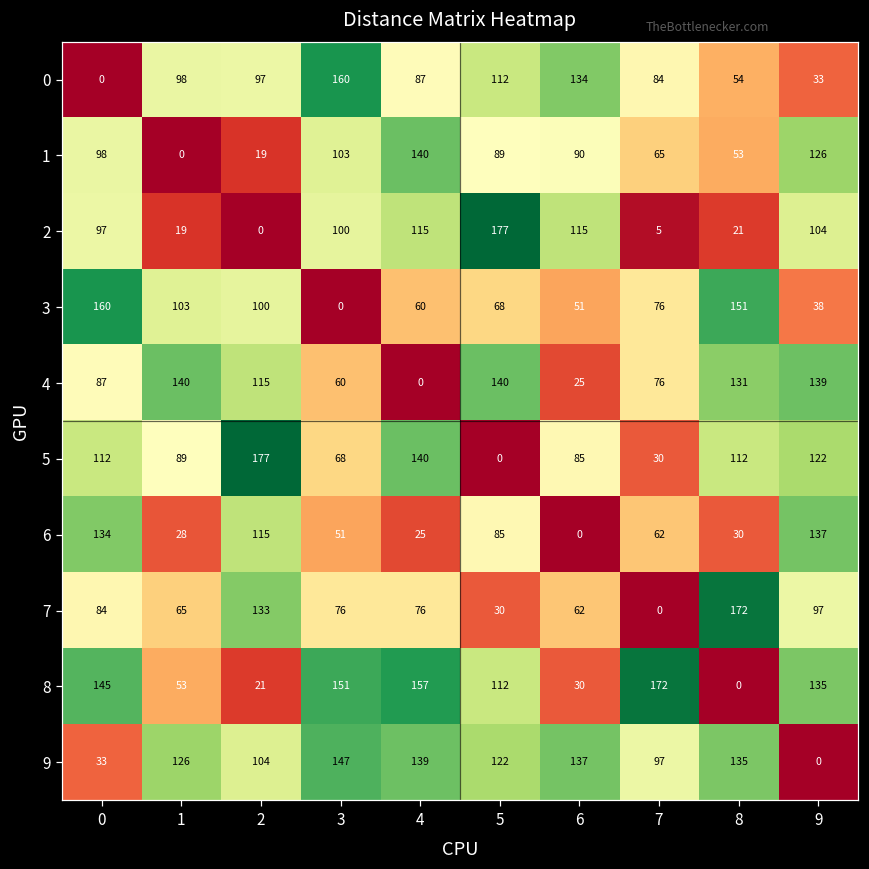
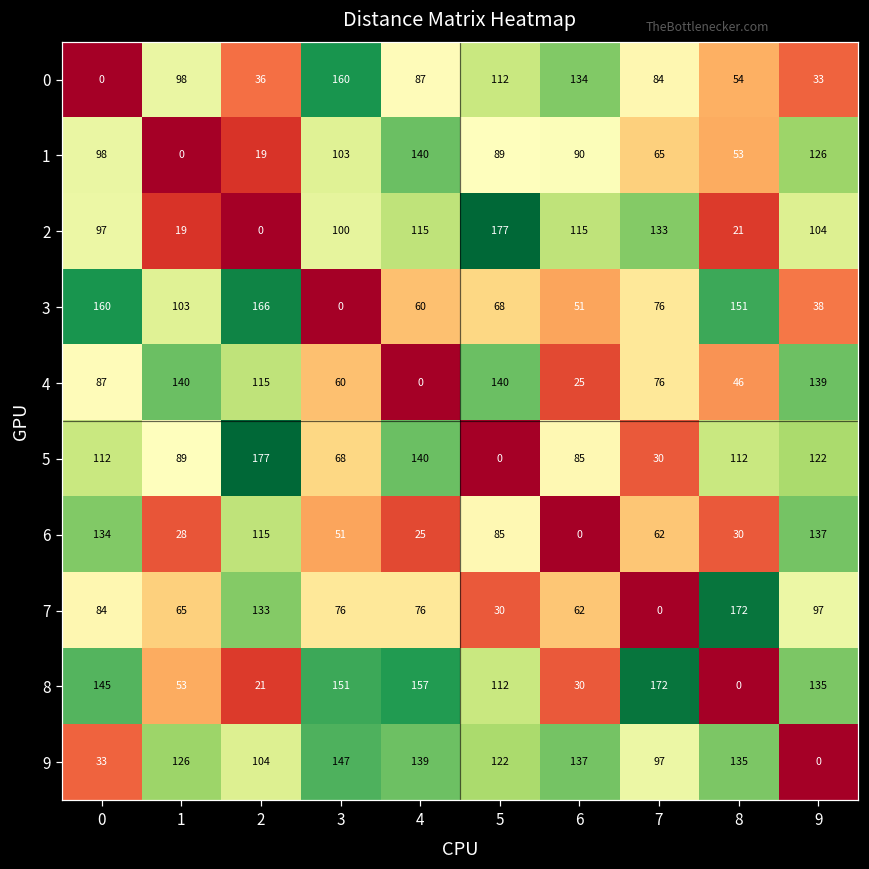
  {
    "0": {
      "0": 0,
      "1": 98,
-     "2": 97,
+     "2": 36,
      "3": 160,
      "4": 87,
      "5": 112,
      "6": 134,
      "7": 84,
      "8": 54,
      "9": 33
    },
    "1": {
      "0": 98,
      "1": 0,
      "2": 19,
      "3": 103,
      "4": 140,
      "5": 89,
      "6": 90,
      "7": 65,
      "8": 53,
      "9": 126
    },
    "2": {
      "0": 97,
      "1": 19,
      "2": 0,
      "3": 100,
      "4": 115,
      "5": 177,
      "6": 115,
-     "7": 5,
+     "7": 133,
      "8": 21,
      "9": 104
    },
    "3": {
      "0": 160,
      "1": 103,
-     "2": 100,
+     "2": 166,
      "3": 0,
      "4": 60,
      "5": 68,
      "6": 51,
      "7": 76,
      "8": 151,
      "9": 38
    },
    "4": {
      "0": 87,
      "1": 140,
      "2": 115,
      "3": 60,
      "4": 0,
      "5": 140,
      "6": 25,
      "7": 76,
-     "8": 131,
+     "8": 46,
      "9": 139
    },
    "5": {
      "0": 112,
      "1": 89,
      "2": 177,
      "3": 68,
      "4": 140,
      "5": 0,
      "6": 85,
      "7": 30,
      "8": 112,
      "9": 122
    },
    "6": {
      "0": 134,
      "1": 28,
      "2": 115,
      "3": 51,
      "4": 25,
      "5": 85,
      "6": 0,
      "7": 62,
      "8": 30,
      "9": 137
    },
    "7": {
      "0": 84,
      "1": 65,
      "2": 133,
      "3": 76,
      "4": 76,
      "5": 30,
      "6": 62,
      "7": 0,
      "8": 172,
      "9": 97
    },
    "8": {
      "0": 145,
      "1": 53,
      "2": 21,
      "3": 151,
      "4": 157,
      "5": 112,
      "6": 30,
      "7": 172,
      "8": 0,
      "9": 135
    },
    "9": {
      "0": 33,
      "1": 126,
      "2": 104,
      "3": 147,
      "4": 139,
      "5": 122,
      "6": 137,
      "7": 97,
      "8": 135,
      "9": 0
    }
  }
